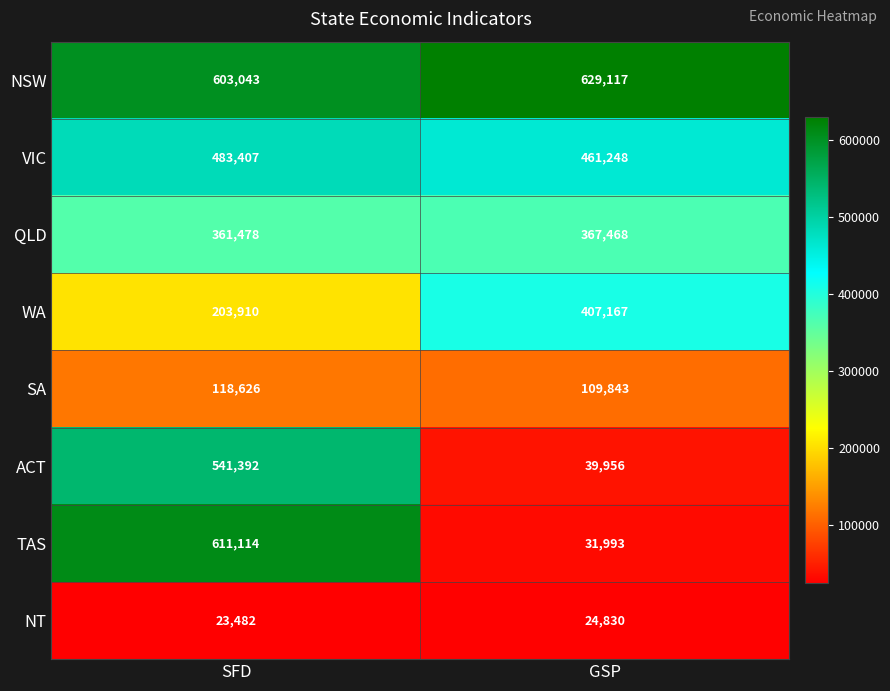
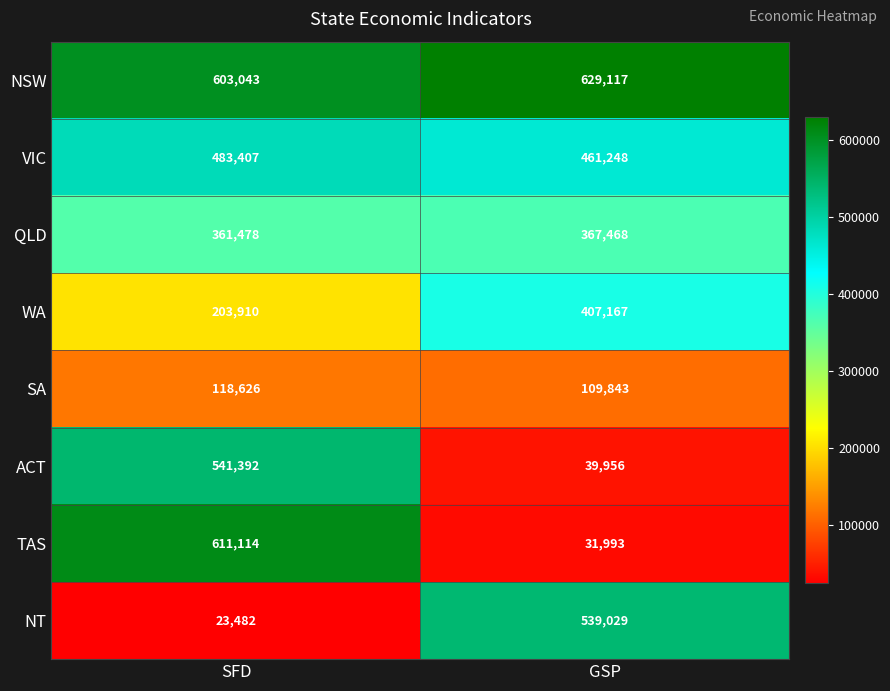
  {
    "NSW": {
      "SFD": "603,043",
      "GSP": "629,117"
    },
    "VIC": {
      "SFD": "483,407",
      "GSP": "461,248"
    },
    "QLD": {
      "SFD": "361,478",
      "GSP": "367,468"
    },
    "WA": {
      "SFD": "203,910",
      "GSP": "407,167"
    },
    "SA": {
      "SFD": "118,626",
      "GSP": "109,843"
    },
    "ACT": {
      "SFD": "541,392",
      "GSP": "39,956"
    },
    "TAS": {
      "SFD": "611,114",
      "GSP": "31,993"
    },
    "NT": {
      "SFD": "23,482",
-     "GSP": "24,830"
+     "GSP": "539,029"
    }
  }
